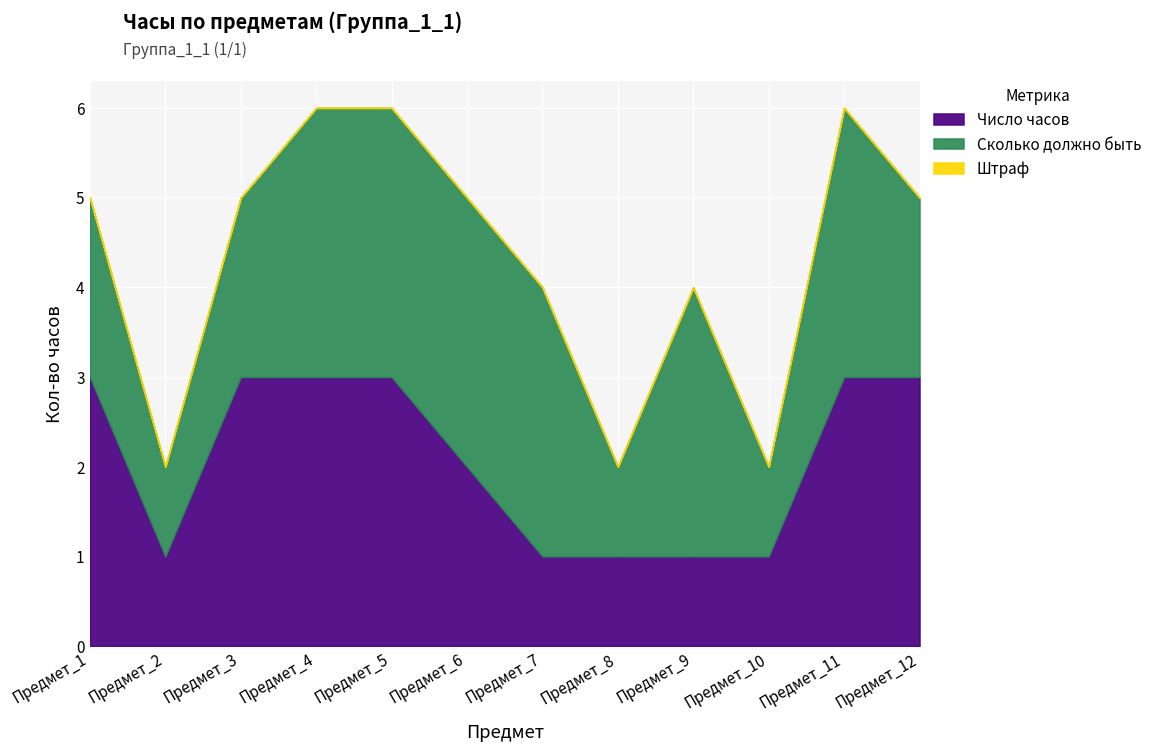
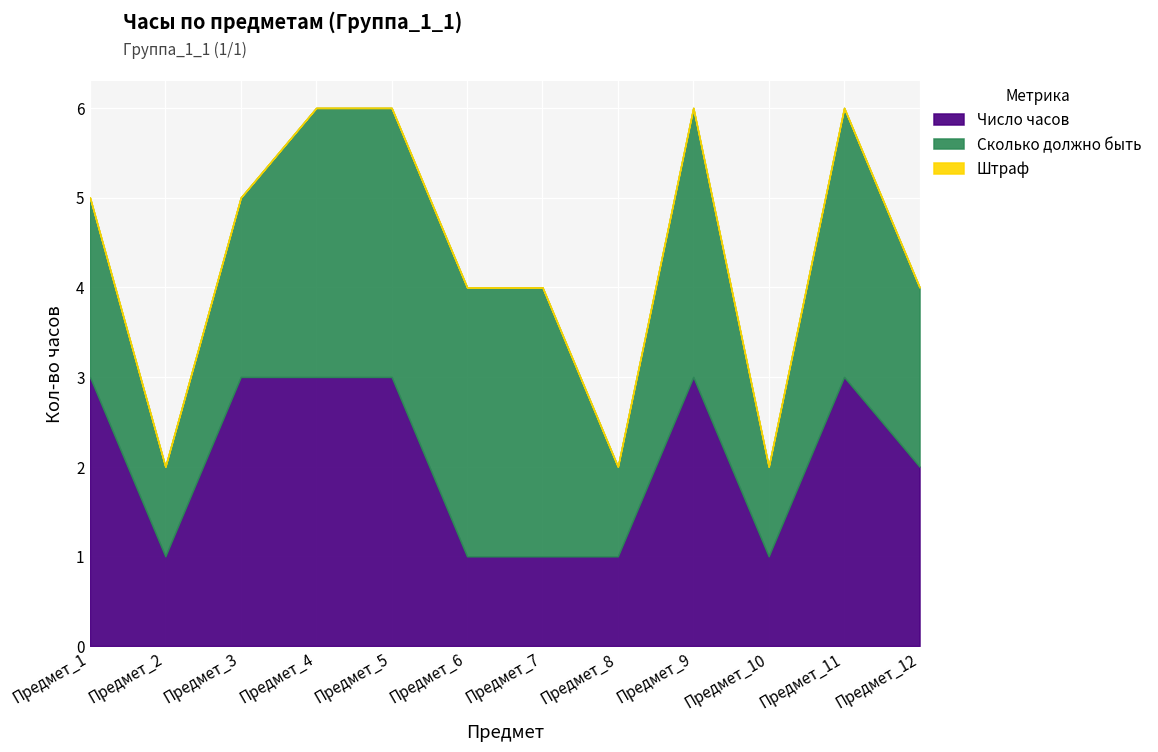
  {
    "Число часов": {
      "Предмет_1": 3,
      "Предмет_2": 1,
      "Предмет_3": 3,
      "Предмет_4": 3,
      "Предмет_5": 3,
-     "Предмет_6": 2,
+     "Предмет_6": 1,
      "Предмет_7": 1,
      "Предмет_8": 1,
-     "Предмет_9": 1,
+     "Предмет_9": 3,
      "Предмет_10": 1,
      "Предмет_11": 3,
-     "Предмет_12": 3
+     "Предмет_12": 2
    }
  }
